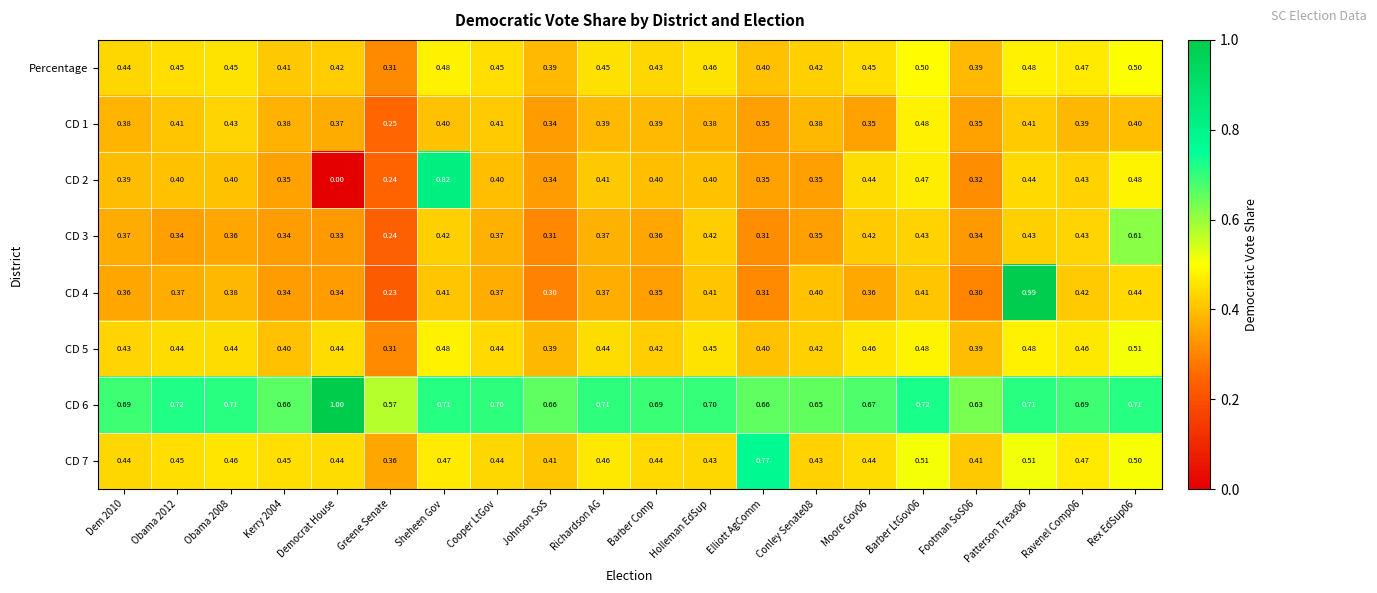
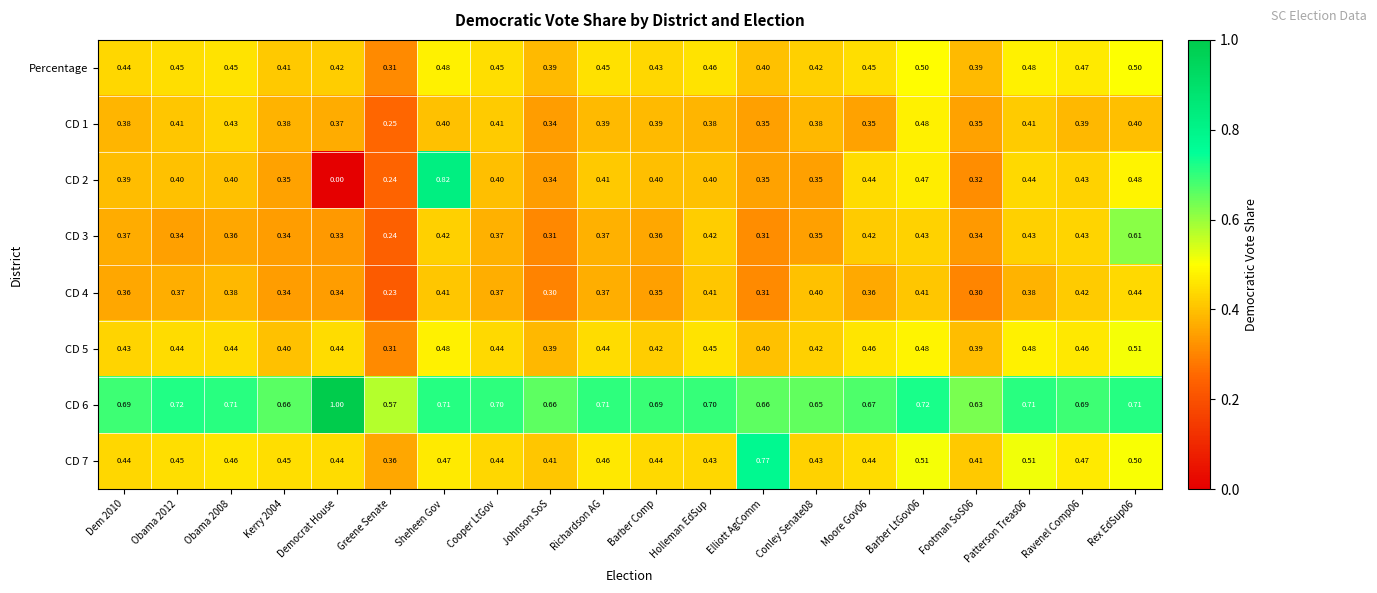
  {
    "Percentage": {
      "Dem 2010": 0.44,
      "Obama 2012": 0.45,
      "Obama 2008": 0.45,
      "Kerry 2004": 0.41,
      "Democrat House": 0.42,
      "Greene Senate": 0.31,
      "Sheheen Gov": 0.48,
      "Cooper LtGov": 0.45,
      "Johnson SoS": 0.39,
      "Richardson AG": 0.45,
      "Barber Comp": 0.43,
      "Holleman EdSup": 0.46,
      "Elliott AgComm": 0.40,
      "Conley Senate08": 0.42,
      "Moore Gov06": 0.45,
      "Barber LtGov06": 0.50,
      "Footman SoS06": 0.39,
      "Patterson Treas06": 0.48,
      "Ravenel Comp06": 0.47,
      "Rex EdSup06": 0.50
    },
    "CD 1": {
      "Dem 2010": 0.38,
      "Obama 2012": 0.41,
      "Obama 2008": 0.43,
      "Kerry 2004": 0.38,
      "Democrat House": 0.37,
      "Greene Senate": 0.25,
      "Sheheen Gov": 0.40,
      "Cooper LtGov": 0.41,
      "Johnson SoS": 0.34,
      "Richardson AG": 0.39,
      "Barber Comp": 0.39,
      "Holleman EdSup": 0.38,
      "Elliott AgComm": 0.35,
      "Conley Senate08": 0.38,
      "Moore Gov06": 0.35,
      "Barber LtGov06": 0.48,
      "Footman SoS06": 0.35,
      "Patterson Treas06": 0.41,
      "Ravenel Comp06": 0.39,
      "Rex EdSup06": 0.40
    },
    "CD 2": {
      "Dem 2010": 0.39,
      "Obama 2012": 0.40,
      "Obama 2008": 0.40,
      "Kerry 2004": 0.35,
      "Democrat House": 0.00,
      "Greene Senate": 0.24,
      "Sheheen Gov": 0.82,
      "Cooper LtGov": 0.40,
      "Johnson SoS": 0.34,
      "Richardson AG": 0.41,
      "Barber Comp": 0.40,
      "Holleman EdSup": 0.40,
      "Elliott AgComm": 0.35,
      "Conley Senate08": 0.35,
      "Moore Gov06": 0.44,
      "Barber LtGov06": 0.47,
      "Footman SoS06": 0.32,
      "Patterson Treas06": 0.44,
      "Ravenel Comp06": 0.43,
      "Rex EdSup06": 0.48
    },
    "CD 3": {
      "Dem 2010": 0.37,
      "Obama 2012": 0.34,
      "Obama 2008": 0.36,
      "Kerry 2004": 0.34,
      "Democrat House": 0.33,
      "Greene Senate": 0.24,
      "Sheheen Gov": 0.42,
      "Cooper LtGov": 0.37,
      "Johnson SoS": 0.31,
      "Richardson AG": 0.37,
      "Barber Comp": 0.36,
      "Holleman EdSup": 0.42,
      "Elliott AgComm": 0.31,
      "Conley Senate08": 0.35,
      "Moore Gov06": 0.42,
      "Barber LtGov06": 0.43,
      "Footman SoS06": 0.34,
      "Patterson Treas06": 0.43,
      "Ravenel Comp06": 0.43,
      "Rex EdSup06": 0.61
    },
    "CD 4": {
      "Dem 2010": 0.36,
      "Obama 2012": 0.37,
      "Obama 2008": 0.38,
      "Kerry 2004": 0.34,
      "Democrat House": 0.34,
      "Greene Senate": 0.23,
      "Sheheen Gov": 0.41,
      "Cooper LtGov": 0.37,
      "Johnson SoS": 0.30,
      "Richardson AG": 0.37,
      "Barber Comp": 0.35,
      "Holleman EdSup": 0.41,
      "Elliott AgComm": 0.31,
      "Conley Senate08": 0.40,
      "Moore Gov06": 0.36,
      "Barber LtGov06": 0.41,
      "Footman SoS06": 0.30,
-     "Patterson Treas06": 0.99,
+     "Patterson Treas06": 0.38,
      "Ravenel Comp06": 0.42,
      "Rex EdSup06": 0.44
    },
    "CD 5": {
      "Dem 2010": 0.43,
      "Obama 2012": 0.44,
      "Obama 2008": 0.44,
      "Kerry 2004": 0.40,
      "Democrat House": 0.44,
      "Greene Senate": 0.31,
      "Sheheen Gov": 0.48,
      "Cooper LtGov": 0.44,
      "Johnson SoS": 0.39,
      "Richardson AG": 0.44,
      "Barber Comp": 0.42,
      "Holleman EdSup": 0.45,
      "Elliott AgComm": 0.40,
      "Conley Senate08": 0.42,
      "Moore Gov06": 0.46,
      "Barber LtGov06": 0.48,
      "Footman SoS06": 0.39,
      "Patterson Treas06": 0.48,
      "Ravenel Comp06": 0.46,
      "Rex EdSup06": 0.51
    },
    "CD 6": {
      "Dem 2010": 0.69,
      "Obama 2012": 0.72,
      "Obama 2008": 0.71,
      "Kerry 2004": 0.66,
      "Democrat House": 1.00,
      "Greene Senate": 0.57,
      "Sheheen Gov": 0.71,
      "Cooper LtGov": 0.70,
      "Johnson SoS": 0.66,
      "Richardson AG": 0.71,
      "Barber Comp": 0.69,
      "Holleman EdSup": 0.70,
      "Elliott AgComm": 0.66,
      "Conley Senate08": 0.65,
      "Moore Gov06": 0.67,
      "Barber LtGov06": 0.72,
      "Footman SoS06": 0.63,
      "Patterson Treas06": 0.71,
      "Ravenel Comp06": 0.69,
      "Rex EdSup06": 0.71
    },
    "CD 7": {
      "Dem 2010": 0.44,
      "Obama 2012": 0.45,
      "Obama 2008": 0.46,
      "Kerry 2004": 0.45,
      "Democrat House": 0.44,
      "Greene Senate": 0.36,
      "Sheheen Gov": 0.47,
      "Cooper LtGov": 0.44,
      "Johnson SoS": 0.41,
      "Richardson AG": 0.46,
      "Barber Comp": 0.44,
      "Holleman EdSup": 0.43,
      "Elliott AgComm": 0.77,
      "Conley Senate08": 0.43,
      "Moore Gov06": 0.44,
      "Barber LtGov06": 0.51,
      "Footman SoS06": 0.41,
      "Patterson Treas06": 0.51,
      "Ravenel Comp06": 0.47,
      "Rex EdSup06": 0.50
    }
  }
